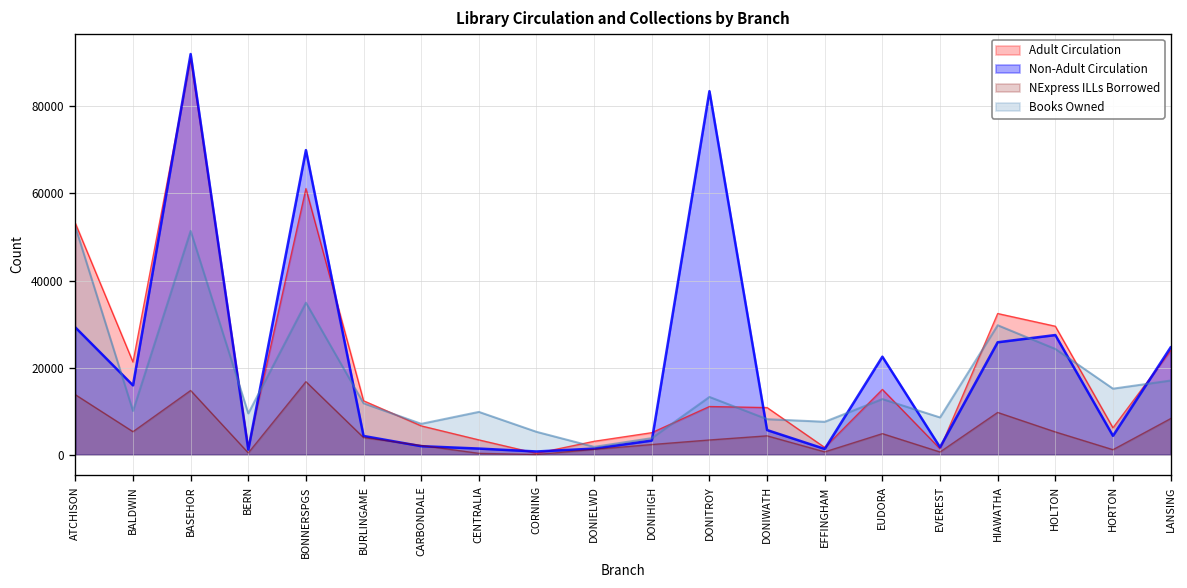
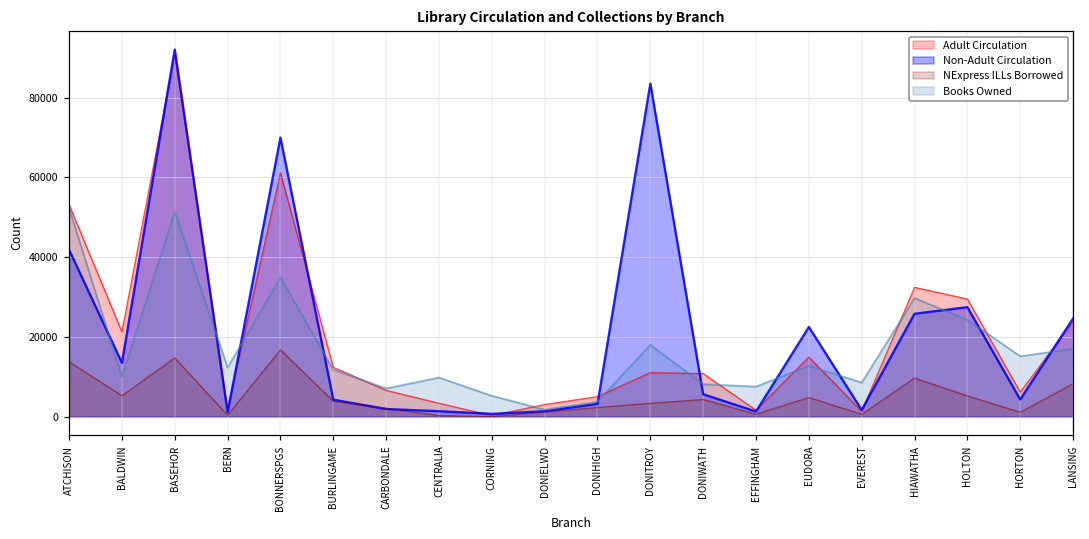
  {
    "Non-Adult Circulation": {
-     "ATCHISON": 29000,
-     "BALDWIN": 16000,
+     "ATCHISON": 42000,
+     "BALDWIN": 13000,
      "BASEHOR": 92000,
      "BONNERSPGS": 70000,
      "CENTRALIA": 1000,
      "DONITROY": 84000,
      "DONIWATH": 6000,
      "EUDORA": 22000,
      "HIAWATHA": 26000,
      "HOLTON": 27000,
      "HORTON": 4000,
      "LANSING": 25000
    },
    "Books Owned": {
      "ATCHISON": 52000,
      "BALDWIN": 10000,
      "BASEHOR": 51000,
-     "BERN": 9000,
+     "BERN": 12000,
      "BONNERSPGS": 35000,
      "CENTRALIA": 10000,
      "CORNING": 5000,
-     "DONITROY": 13000,
+     "DONITROY": 18000,
      "DONIWATH": 8000,
      "EFFINGHAM": 8000,
      "EUDORA": 13000,
      "EVEREST": 9000,
      "HIAWATHA": 30000,
      "HOLTON": 24000,
      "HORTON": 15000,
      "LANSING": 17000
    }
  }
